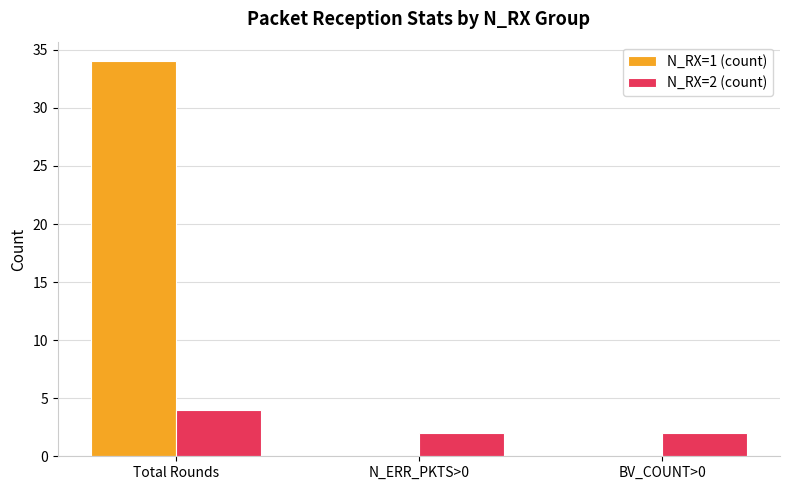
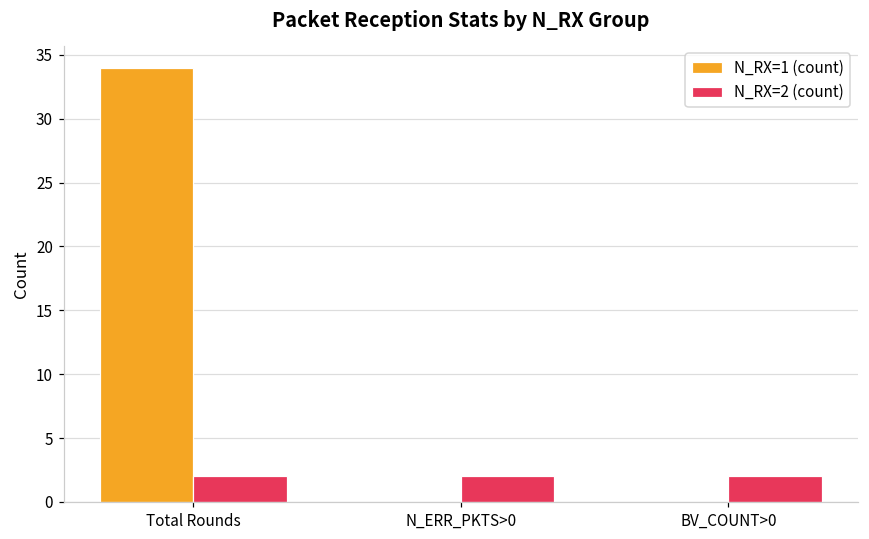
  {
    "N_RX=1 (count)": {
      "Total Rounds": 34,
      "N_ERR_PKTS>0": 0,
      "BV_COUNT>0": 0
    },
    "N_RX=2 (count)": {
-     "Total Rounds": 4,
+     "Total Rounds": 2,
      "N_ERR_PKTS>0": 2,
      "BV_COUNT>0": 2
    }
  }
